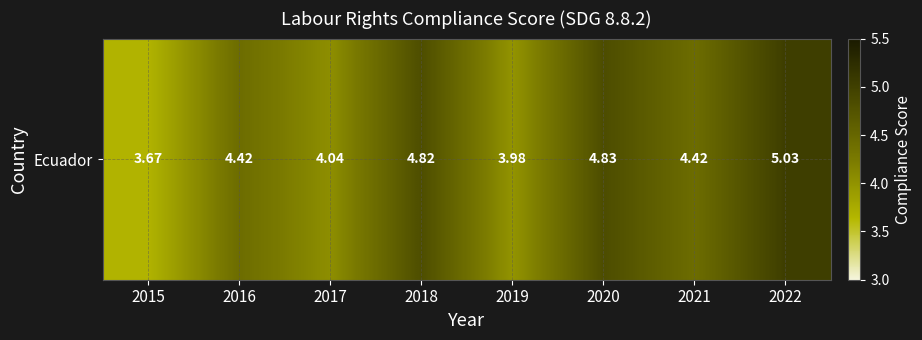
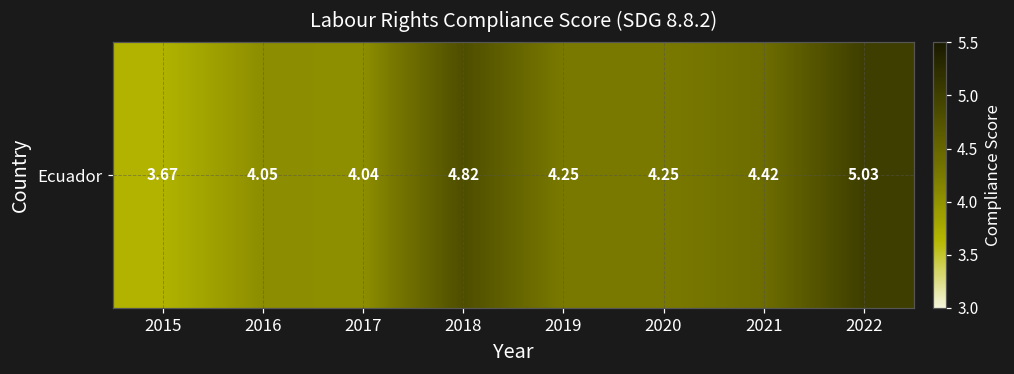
  {
    "Ecuador": {
      "2015": 3.67,
-     "2016": 4.42,
+     "2016": 4.05,
      "2017": 4.04,
      "2018": 4.82,
-     "2019": 3.98,
-     "2020": 4.83,
+     "2019": 4.25,
+     "2020": 4.25,
      "2021": 4.42,
      "2022": 5.03
    }
  }
